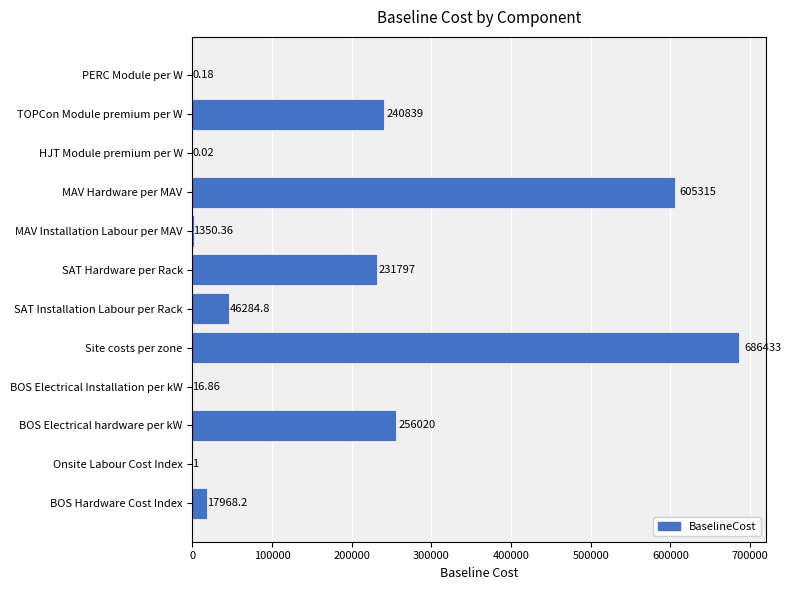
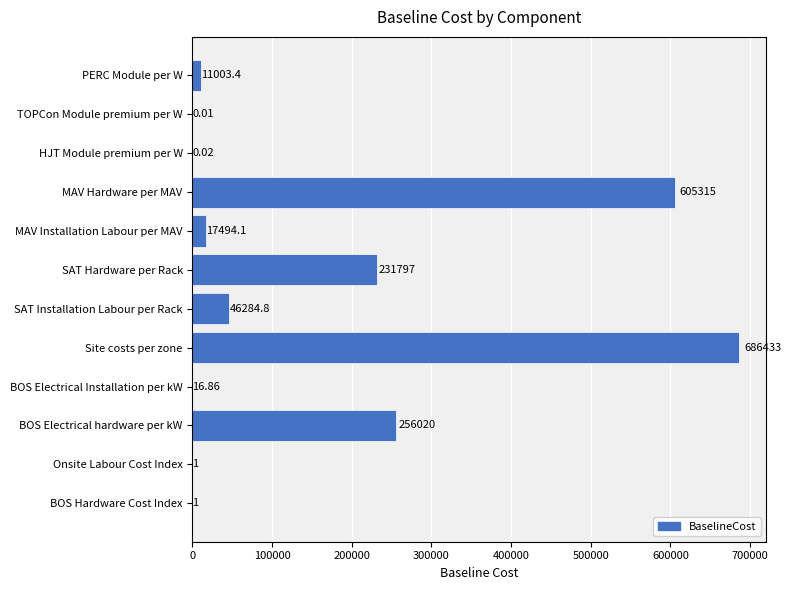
  {
-   "PERC Module per W": 0.18,
-   "TOPCon Module premium per W": 240839,
+   "PERC Module per W": 11003.4,
+   "TOPCon Module premium per W": 0.01,
    "HJT Module premium per W": 0.02,
    "MAV Hardware per MAV": 605315,
-   "MAV Installation Labour per MAV": 1350.36,
+   "MAV Installation Labour per MAV": 17494.1,
    "SAT Hardware per Rack": 231797,
    "SAT Installation Labour per Rack": 46284.8,
    "Site costs per zone": 686433,
    "BOS Electrical Installation per kW": 16.86,
    "BOS Electrical hardware per kW": 256020,
    "Onsite Labour Cost Index": 1,
-   "BOS Hardware Cost Index": 17968.2
+   "BOS Hardware Cost Index": 1
  }
